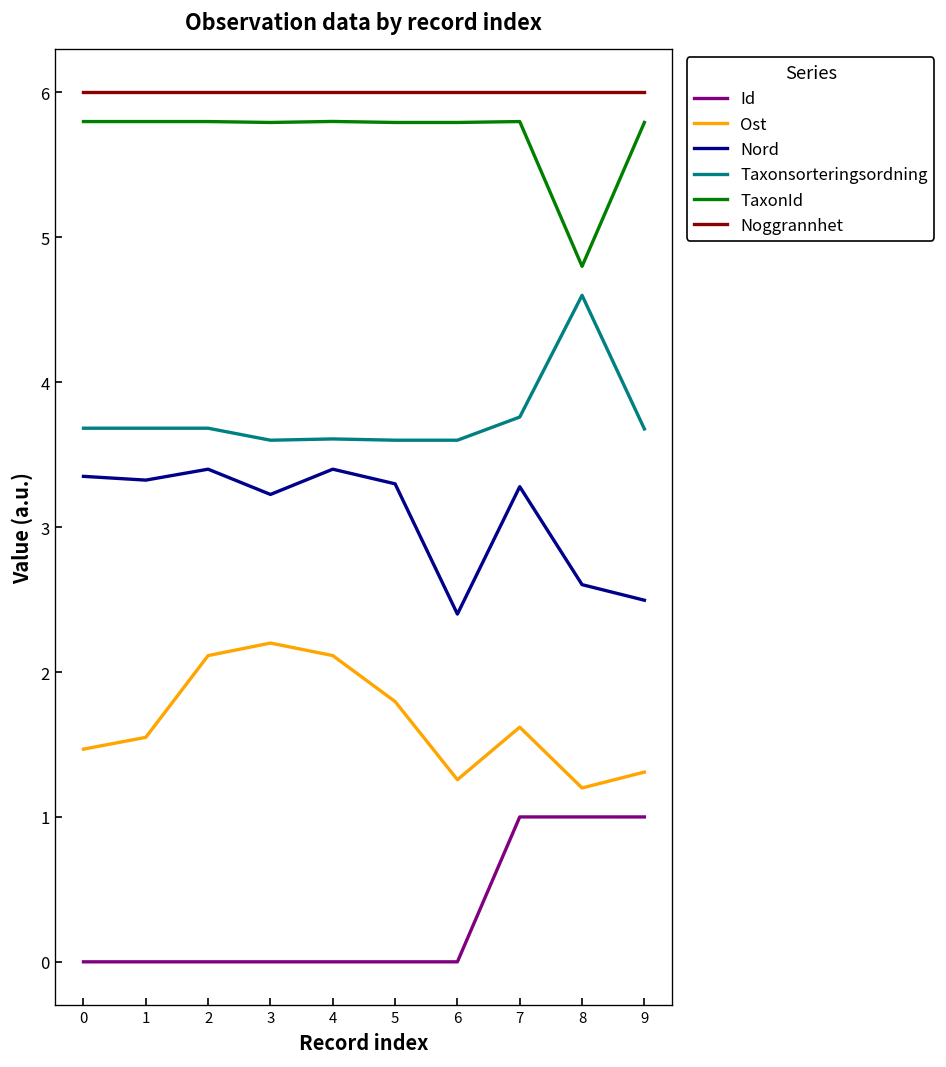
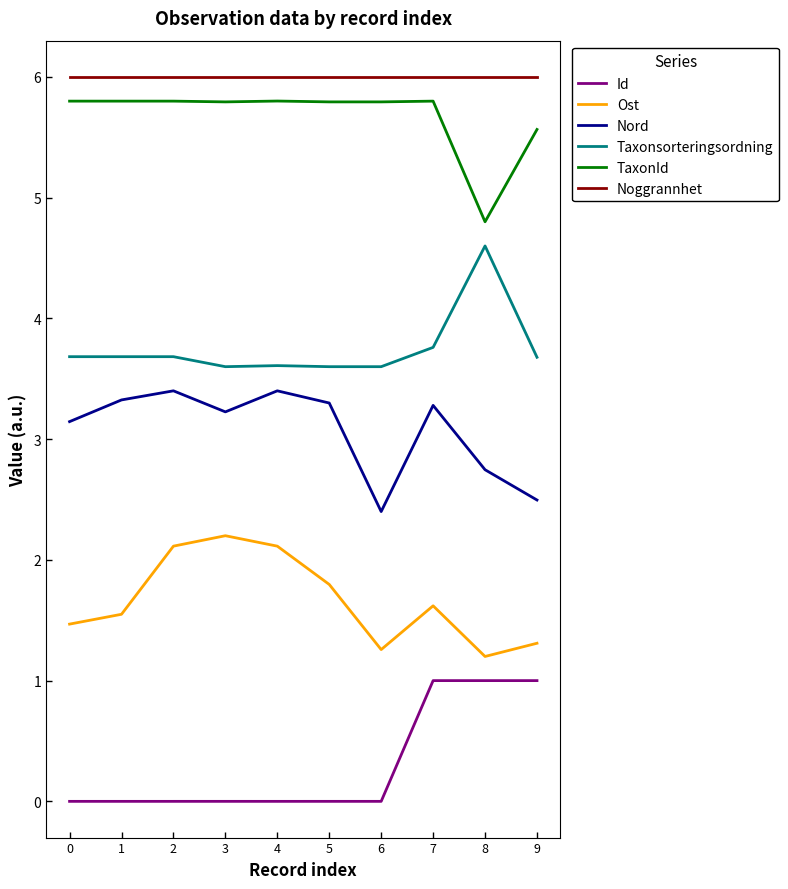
  {
    "Id": {
      "0": 0.00,
      "1": 0.00,
      "2": 0.00,
      "3": 0.00,
      "4": 0.00,
      "5": 0.00,
      "6": 0.00,
      "7": 1.00,
      "8": 1.00,
      "9": 1.00
    },
    "Ost": {
      "0": 1.47,
      "1": 1.55,
      "2": 2.11,
      "3": 2.20,
      "4": 2.11,
      "5": 1.80,
      "6": 1.26,
      "7": 1.62,
      "8": 1.20,
      "9": 1.31
    },
    "Nord": {
-     "0": 3.35,
+     "0": 3.14,
      "1": 3.32,
      "2": 3.40,
      "3": 3.23,
      "4": 3.40,
      "5": 3.30,
      "6": 2.40,
      "7": 3.28,
-     "8": 2.60,
+     "8": 2.75,
      "9": 2.50
    },
    "Taxonsorteringsordning": {
      "0": 3.68,
      "1": 3.68,
      "2": 3.68,
      "3": 3.60,
      "4": 3.61,
      "5": 3.60,
      "6": 3.60,
      "7": 3.76,
      "8": 4.60,
      "9": 3.68
    },
    "TaxonId": {
      "0": 5.80,
      "1": 5.80,
      "2": 5.80,
      "3": 5.79,
      "4": 5.80,
      "5": 5.79,
      "6": 5.79,
      "7": 5.80,
      "8": 4.80,
-     "9": 5.79
+     "9": 5.56
    },
    "Noggrannhet": {
      "0": 6.00,
      "1": 6.00,
      "2": 6.00,
      "3": 6.00,
      "4": 6.00,
      "5": 6.00,
      "6": 6.00,
      "7": 6.00,
      "8": 6.00,
      "9": 6.00
    }
  }
